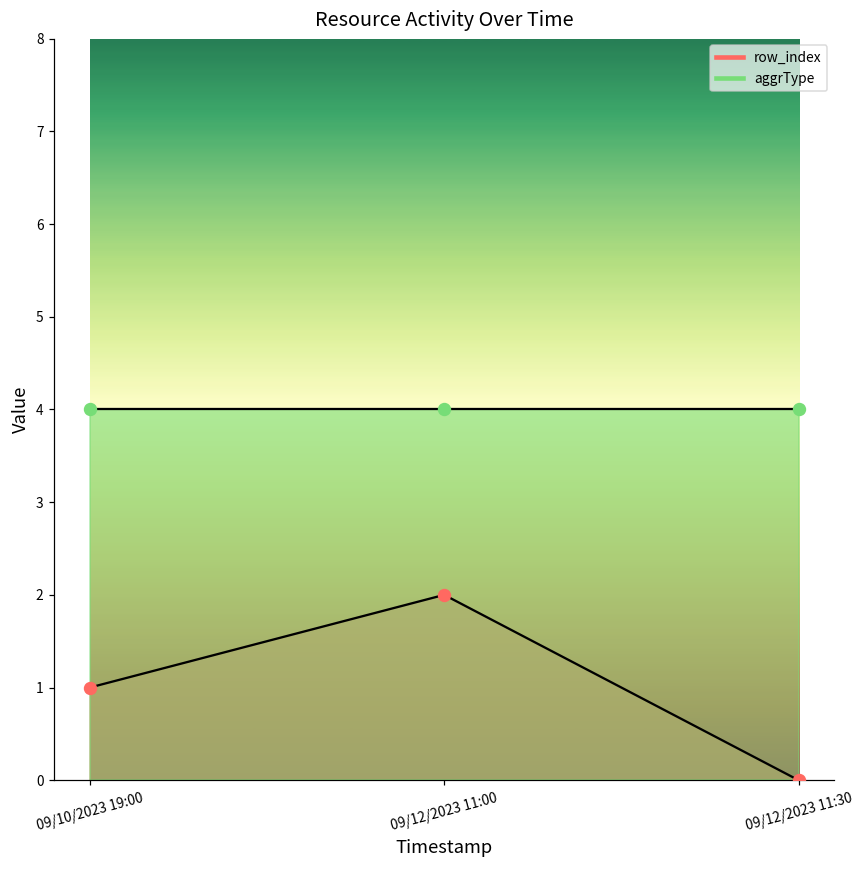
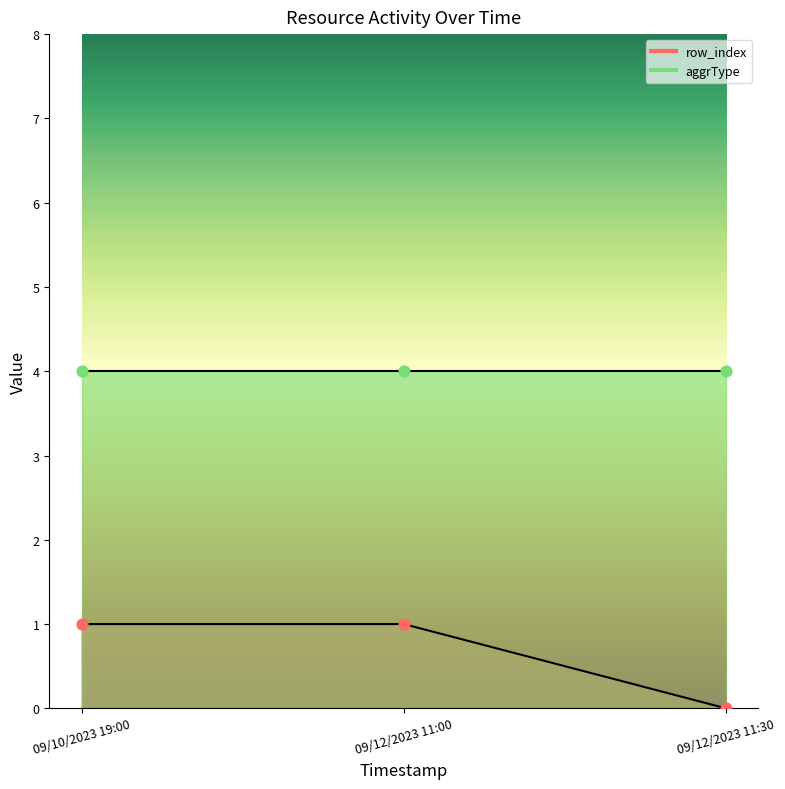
  {
    "row_index": {
      "09/10/2023 19:00": 1,
-     "09/12/2023 11:00": 2,
+     "09/12/2023 11:00": 1,
      "09/12/2023 11:30": 0
    },
    "aggrType": {
      "09/10/2023 19:00": 4,
      "09/12/2023 11:00": 4,
      "09/12/2023 11:30": 4
    }
  }
